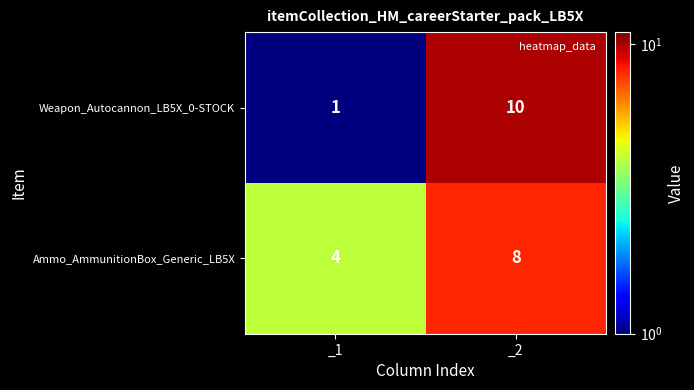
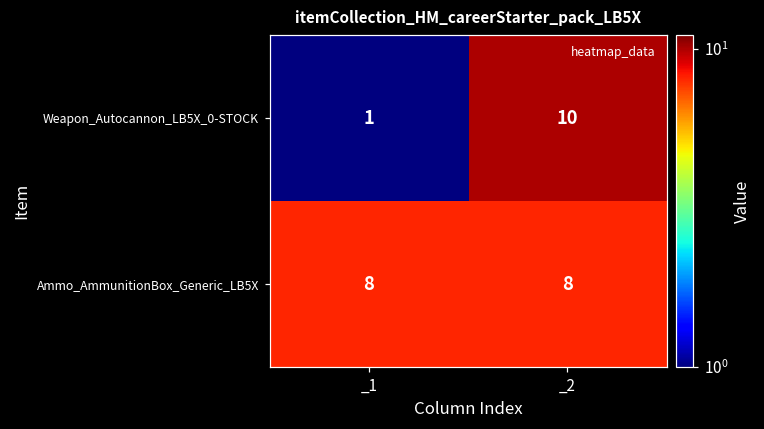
  {
    "Weapon_Autocannon_LB5X_0-STOCK": {
      "_1": 1,
      "_2": 10
    },
    "Ammo_AmmunitionBox_Generic_LB5X": {
-     "_1": 4,
+     "_1": 8,
      "_2": 8
    }
  }
